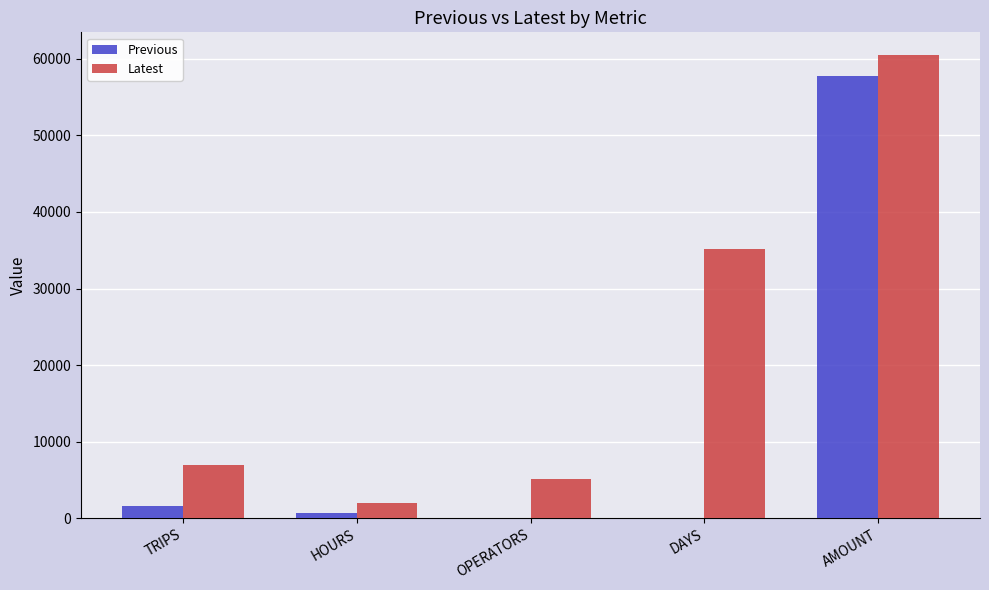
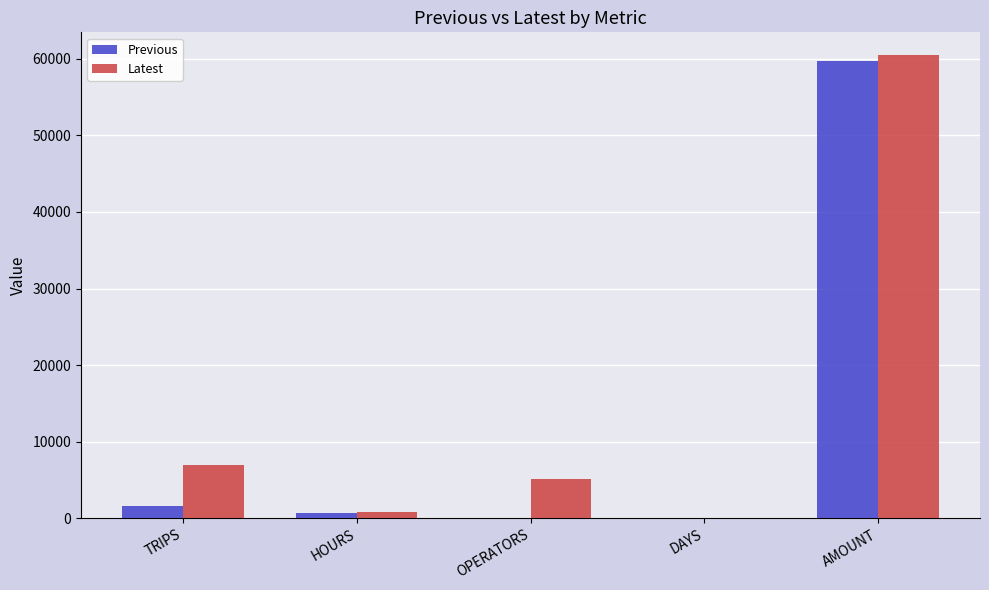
  {
    "Previous": {
      "TRIPS": 2000,
      "HOURS": 1000,
-     "AMOUNT": 58000
+     "AMOUNT": 60000
    },
    "Latest": {
      "TRIPS": 7000,
-     "HOURS": 2000,
+     "HOURS": 1000,
      "OPERATORS": 5000,
-     "DAYS": 35000,
+     "DAYS": 0,
      "AMOUNT": 60000
    }
  }
